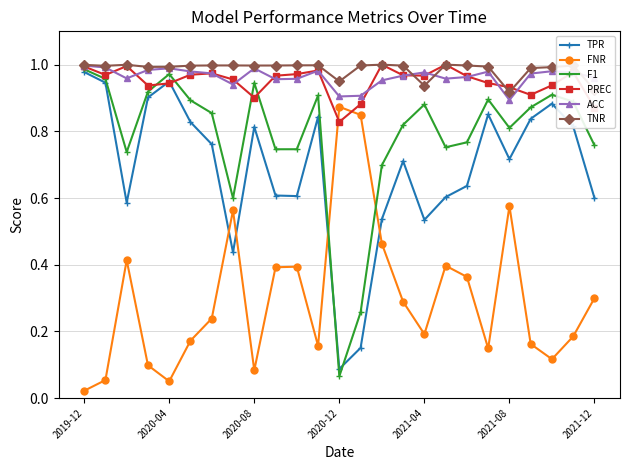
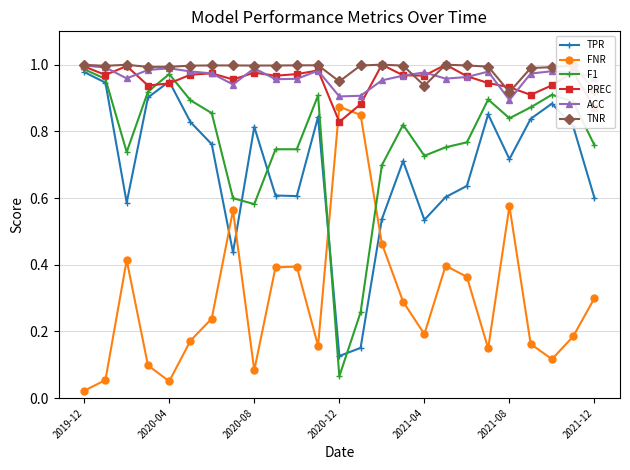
  {
    "TPR": {
      "2019-12": 0.98,
      "2020-08": 0.81,
-     "2020-12": 0.09,
+     "2020-12": 0.13,
      "2021-04": 0.53,
      "2021-08": 0.72,
      "2021-12": 0.60
    },
    "FNR": {
      "2019-12": 0.02,
      "2020-04": 0.05,
      "2020-08": 0.08,
      "2020-12": 0.87,
      "2021-04": 0.19,
      "2021-08": 0.58,
      "2021-12": 0.30
    },
    "F1": {
      "2019-12": 0.99,
      "2020-04": 0.97,
-     "2020-08": 0.95,
+     "2020-08": 0.58,
      "2020-12": 0.07,
-     "2021-04": 0.88,
-     "2021-08": 0.81,
+     "2021-04": 0.73,
+     "2021-08": 0.84,
      "2021-12": 0.76
    },
    "PREC": {
-     "2020-08": 0.90,
+     "2020-08": 0.98,
      "2020-12": 0.83,
      "2021-04": 0.97,
      "2021-08": 0.93
    },
    "ACC": {
      "2020-08": 0.99,
      "2020-12": 0.90,
      "2021-04": 0.98,
      "2021-08": 0.89
    },
    "TNR": {
      "2020-08": 1.00,
      "2020-12": 0.95,
      "2021-04": 0.94,
      "2021-08": 0.92
    }
  }
